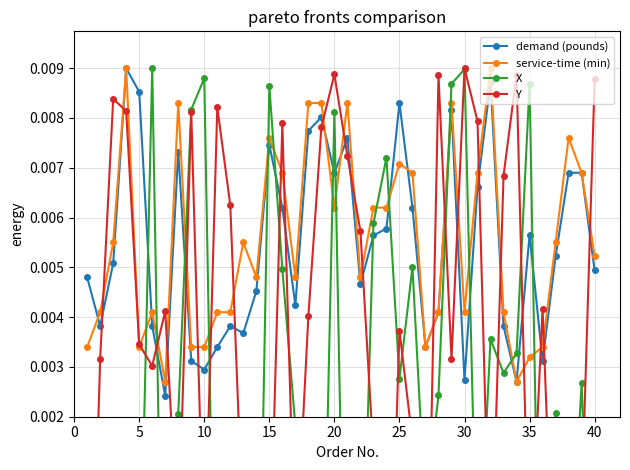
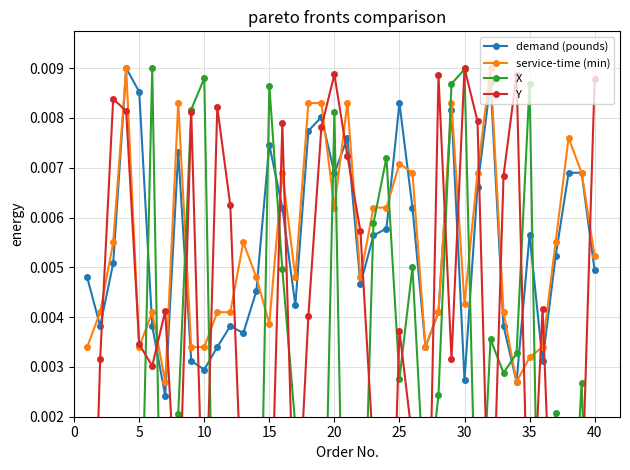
  {
    "demand (pounds)": {
      "5": 0.0085,
      "10": 0.0029,
      "15": 0.0075,
      "20": 0.0069,
      "25": 0.0083,
      "30": 0.0027,
      "35": 0.0057,
      "40": 0.0049
    },
    "service-time (min)": {
      "5": 0.0034,
      "10": 0.0034,
-     "15": 0.0076,
+     "15": 0.0039,
      "20": 0.0062,
      "25": 0.0071,
-     "30": 0.0041,
+     "30": 0.0043,
      "35": 0.0032,
      "40": 0.0052
    },
    "X": {
      "10": 0.0088,
      "15": 0.0086,
      "20": 0.0081,
      "25": 0.0028
    },
    "Y": {
      "5": 0.0035,
      "20": 0.0089,
      "25": 0.0037
    }
  }
